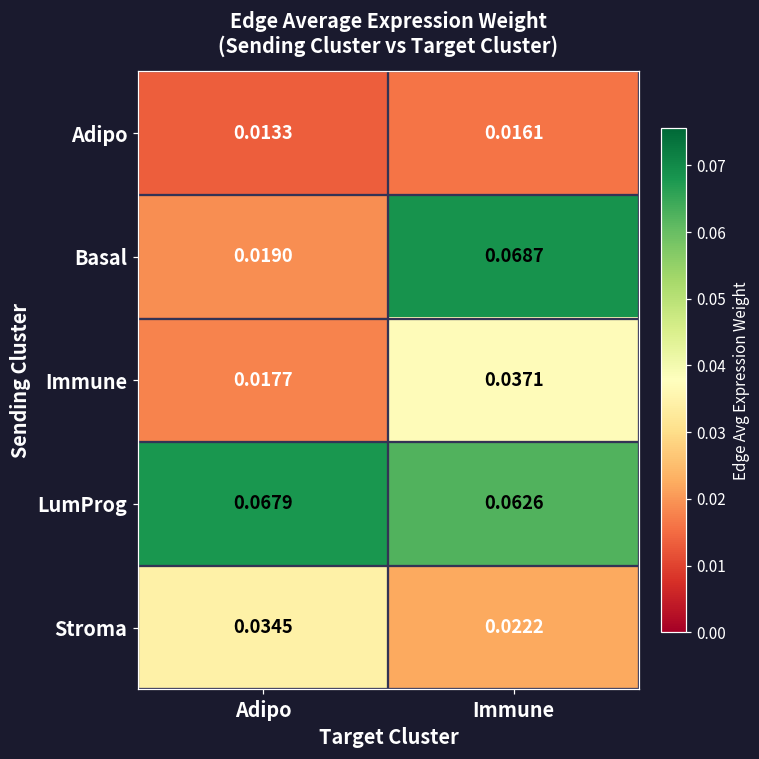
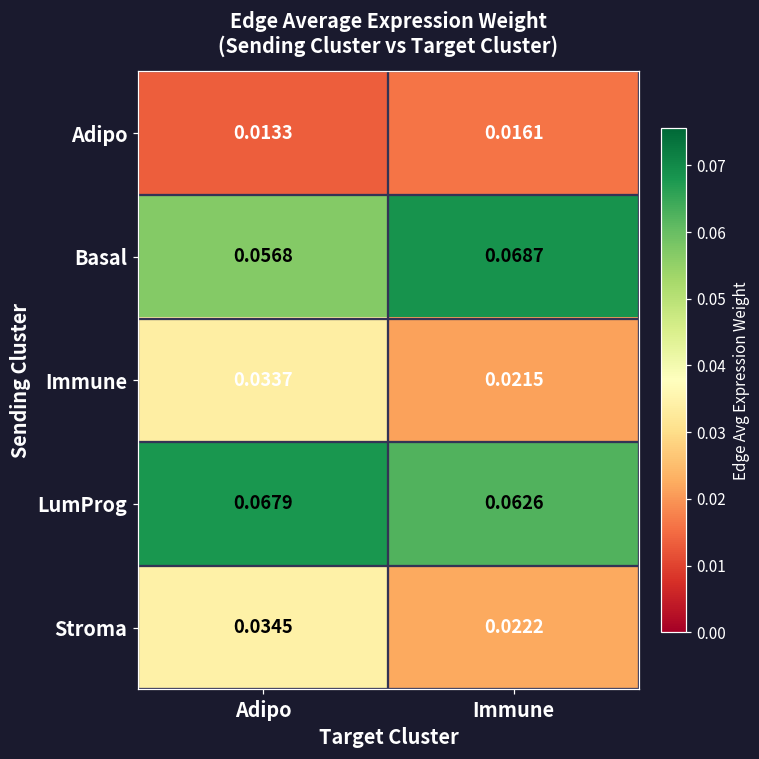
  {
    "Adipo": {
      "Adipo": 0.0133,
      "Immune": 0.0161
    },
    "Basal": {
-     "Adipo": 0.0190,
+     "Adipo": 0.0568,
      "Immune": 0.0687
    },
    "Immune": {
-     "Adipo": 0.0177,
-     "Immune": 0.0371
+     "Adipo": 0.0337,
+     "Immune": 0.0215
    },
    "LumProg": {
      "Adipo": 0.0679,
      "Immune": 0.0626
    },
    "Stroma": {
      "Adipo": 0.0345,
      "Immune": 0.0222
    }
  }
